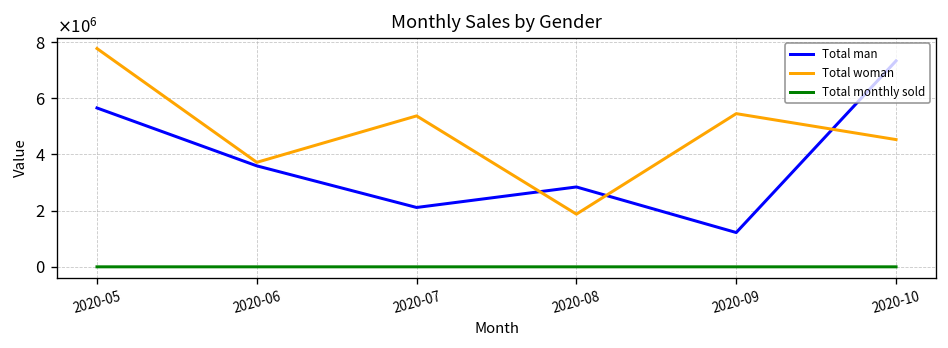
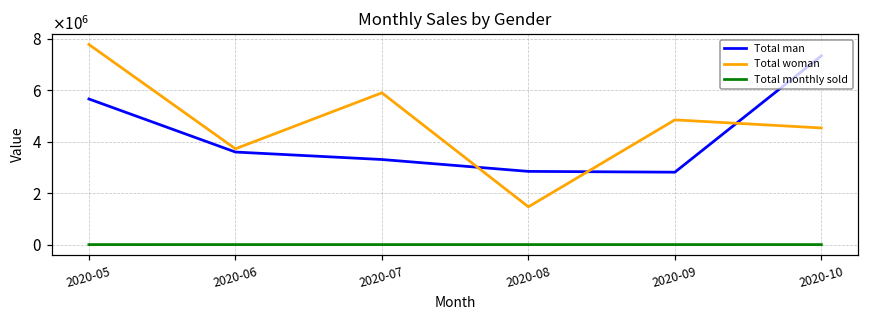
  {
    "Total man": {
      "2020-05": 5700000,
      "2020-06": 3600000,
-     "2020-07": 2100000,
+     "2020-07": 3300000,
      "2020-08": 2800000,
-     "2020-09": 1200000
+     "2020-09": 2800000
    },
    "Total woman": {
      "2020-05": 7800000,
      "2020-06": 3700000,
-     "2020-07": 5400000,
-     "2020-08": 1900000,
-     "2020-09": 5500000,
+     "2020-07": 5900000,
+     "2020-08": 1500000,
+     "2020-09": 4800000,
      "2020-10": 4500000
    },
    "Total monthly sold": {
      "2020-05": 0,
      "2020-06": 0,
      "2020-07": 0,
      "2020-08": 0,
      "2020-09": 0,
      "2020-10": 0
    }
  }
